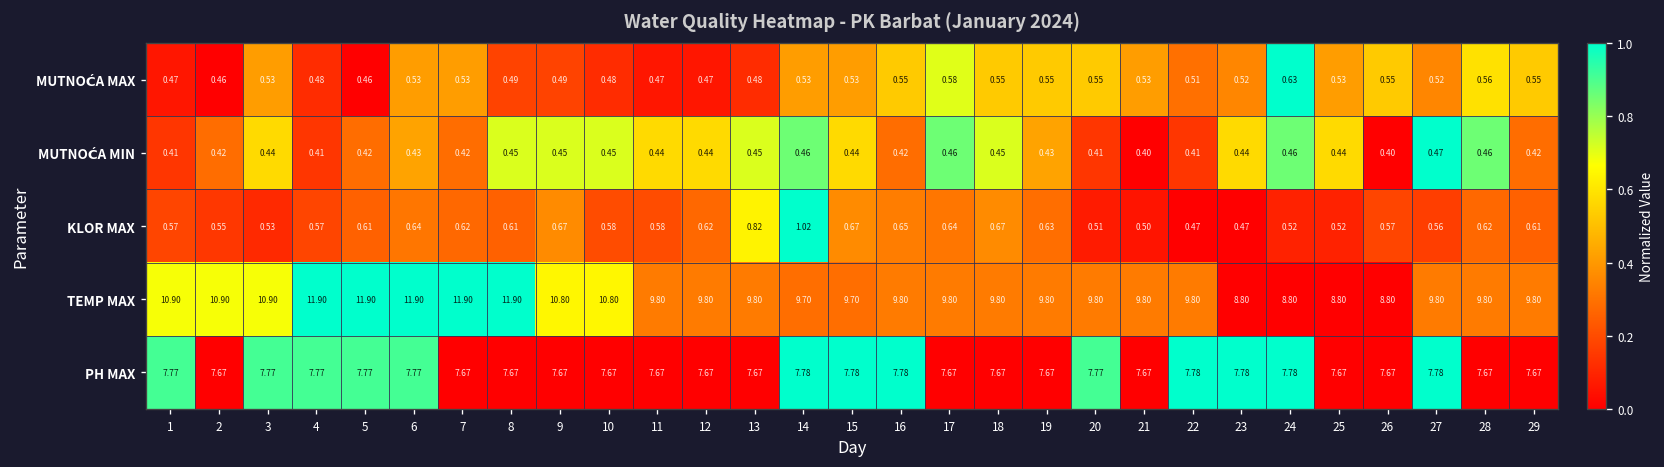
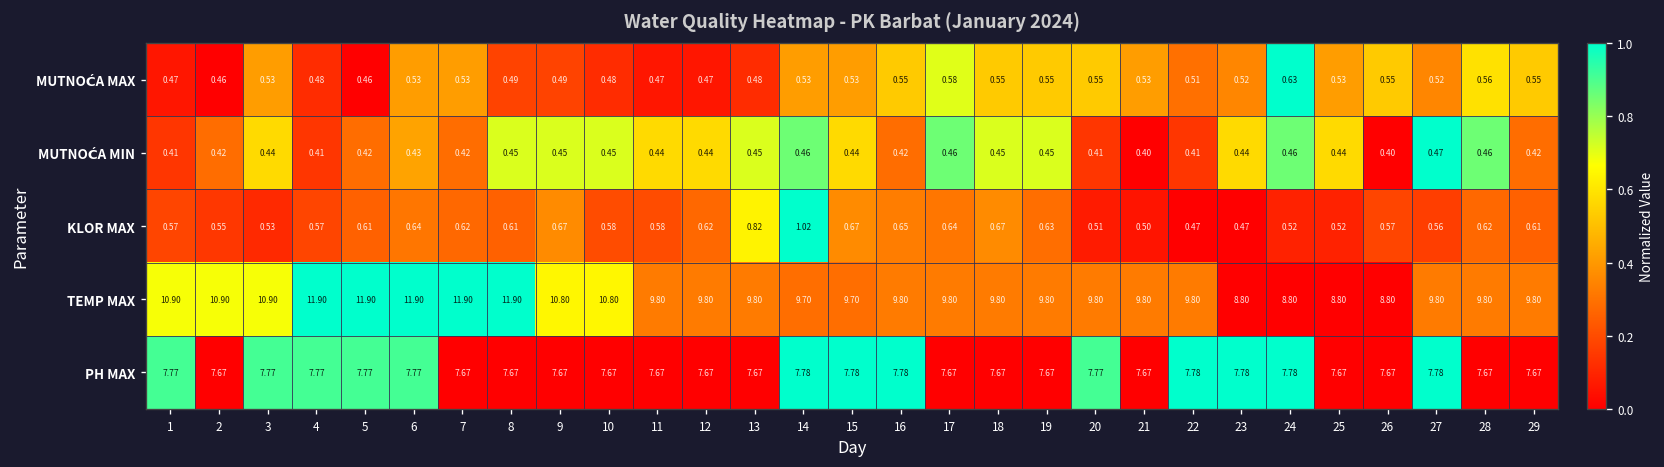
  {
    "MUTNOĆA MAX": {
      "1": 0.47,
      "2": 0.46,
      "3": 0.53,
      "4": 0.48,
      "5": 0.46,
      "6": 0.53,
      "7": 0.53,
      "8": 0.49,
      "9": 0.49,
      "10": 0.48,
      "11": 0.47,
      "12": 0.47,
      "13": 0.48,
      "14": 0.53,
      "15": 0.53,
      "16": 0.55,
      "17": 0.58,
      "18": 0.55,
      "19": 0.55,
      "20": 0.55,
      "21": 0.53,
      "22": 0.51,
      "23": 0.52,
      "24": 0.63,
      "25": 0.53,
      "26": 0.55,
      "27": 0.52,
      "28": 0.56,
      "29": 0.55
    },
    "MUTNOĆA MIN": {
      "1": 0.41,
      "2": 0.42,
      "3": 0.44,
      "4": 0.41,
      "5": 0.42,
      "6": 0.43,
      "7": 0.42,
      "8": 0.45,
      "9": 0.45,
      "10": 0.45,
      "11": 0.44,
      "12": 0.44,
      "13": 0.45,
      "14": 0.46,
      "15": 0.44,
      "16": 0.42,
      "17": 0.46,
      "18": 0.45,
-     "19": 0.43,
+     "19": 0.45,
      "20": 0.41,
      "21": 0.40,
      "22": 0.41,
      "23": 0.44,
      "24": 0.46,
      "25": 0.44,
      "26": 0.40,
      "27": 0.47,
      "28": 0.46,
      "29": 0.42
    },
    "KLOR MAX": {
      "1": 0.57,
      "2": 0.55,
      "3": 0.53,
      "4": 0.57,
      "5": 0.61,
      "6": 0.64,
      "7": 0.62,
      "8": 0.61,
      "9": 0.67,
      "10": 0.58,
      "11": 0.58,
      "12": 0.62,
      "13": 0.82,
      "14": 1.02,
      "15": 0.67,
      "16": 0.65,
      "17": 0.64,
      "18": 0.67,
      "19": 0.63,
      "20": 0.51,
      "21": 0.50,
      "22": 0.47,
      "23": 0.47,
      "24": 0.52,
      "25": 0.52,
      "26": 0.57,
      "27": 0.56,
      "28": 0.62,
      "29": 0.61
    },
    "TEMP MAX": {
      "1": 10.90,
      "2": 10.90,
      "3": 10.90,
      "4": 11.90,
      "5": 11.90,
      "6": 11.90,
      "7": 11.90,
      "8": 11.90,
      "9": 10.80,
      "10": 10.80,
      "11": 9.80,
      "12": 9.80,
      "13": 9.80,
      "14": 9.70,
      "15": 9.70,
      "16": 9.80,
      "17": 9.80,
      "18": 9.80,
      "19": 9.80,
      "20": 9.80,
      "21": 9.80,
      "22": 9.80,
      "23": 8.80,
      "24": 8.80,
      "25": 8.80,
      "26": 8.80,
      "27": 9.80,
      "28": 9.80,
      "29": 9.80
    },
    "PH MAX": {
      "1": 7.77,
      "2": 7.67,
      "3": 7.77,
      "4": 7.77,
      "5": 7.77,
      "6": 7.77,
      "7": 7.67,
      "8": 7.67,
      "9": 7.67,
      "10": 7.67,
      "11": 7.67,
      "12": 7.67,
      "13": 7.67,
      "14": 7.78,
      "15": 7.78,
      "16": 7.78,
      "17": 7.67,
      "18": 7.67,
      "19": 7.67,
      "20": 7.77,
      "21": 7.67,
      "22": 7.78,
      "23": 7.78,
      "24": 7.78,
      "25": 7.67,
      "26": 7.67,
      "27": 7.78,
      "28": 7.67,
      "29": 7.67
    }
  }
